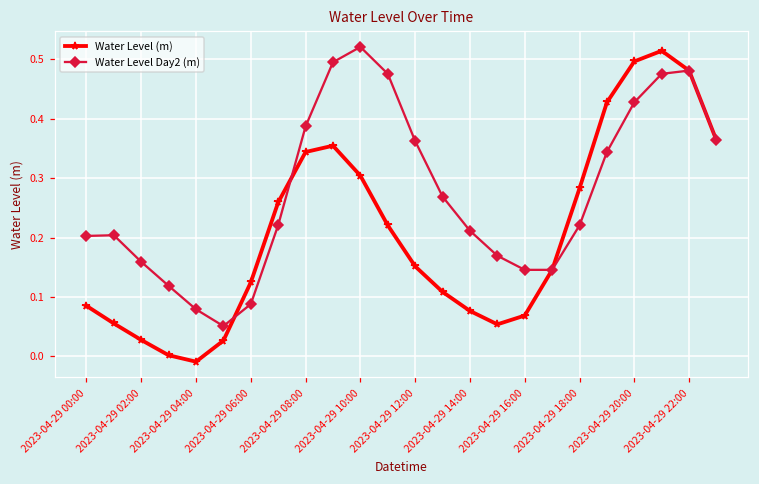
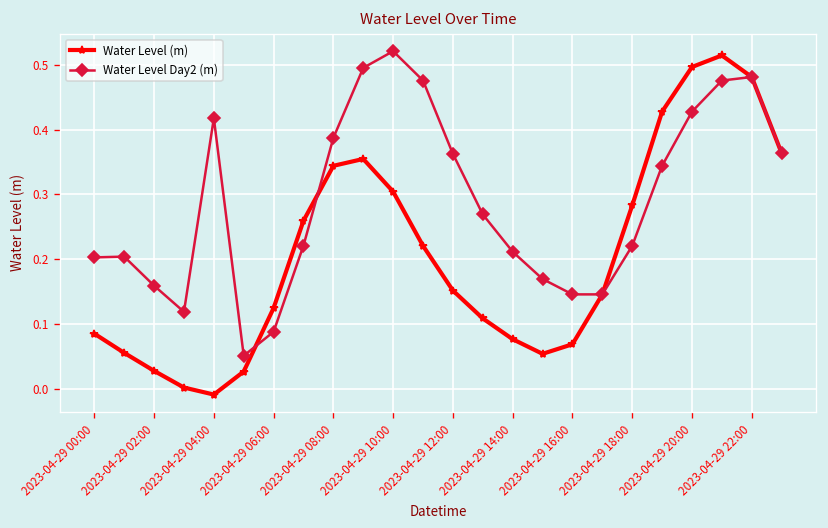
  {
    "Water Level (m)": {
      "2023-04-29 00:00": 0.08,
      "2023-04-29 02:00": 0.03,
      "2023-04-29 04:00": -0.01,
      "2023-04-29 06:00": 0.12,
      "2023-04-29 08:00": 0.34,
      "2023-04-29 10:00": 0.30,
      "2023-04-29 12:00": 0.15,
      "2023-04-29 14:00": 0.08,
      "2023-04-29 16:00": 0.07,
      "2023-04-29 18:00": 0.28,
      "2023-04-29 20:00": 0.50
    },
    "Water Level Day2 (m)": {
      "2023-04-29 00:00": 0.20,
      "2023-04-29 02:00": 0.16,
-     "2023-04-29 04:00": 0.08,
+     "2023-04-29 04:00": 0.42,
      "2023-04-29 06:00": 0.09,
      "2023-04-29 08:00": 0.39,
      "2023-04-29 10:00": 0.52,
      "2023-04-29 12:00": 0.36,
      "2023-04-29 14:00": 0.21,
      "2023-04-29 16:00": 0.15,
      "2023-04-29 18:00": 0.22,
      "2023-04-29 20:00": 0.43
    }
  }
